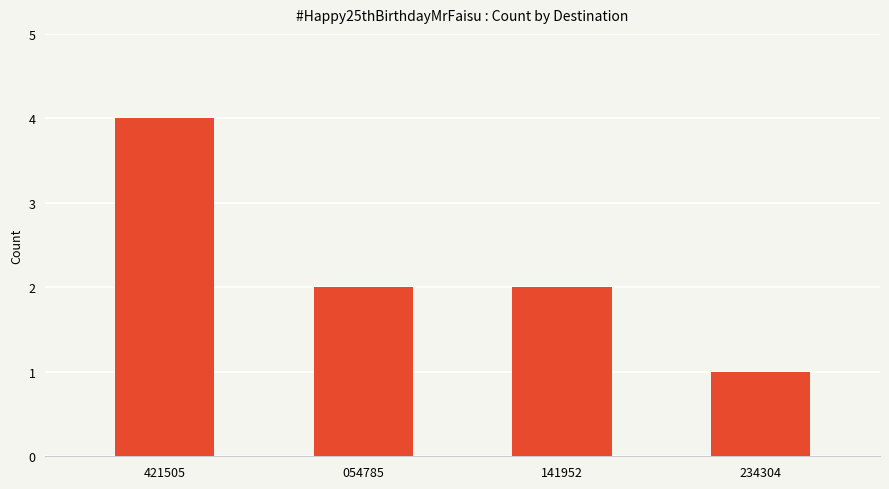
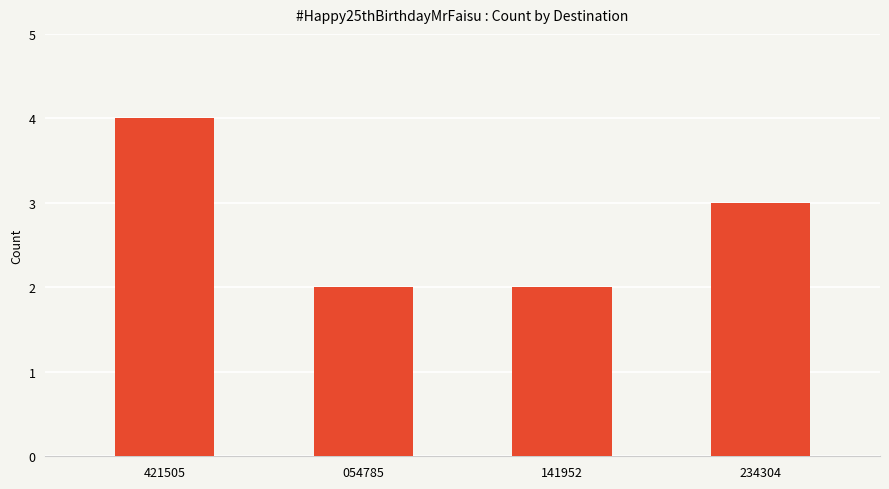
  {
    "421505": 4,
    "054785": 2,
    "141952": 2,
-   "234304": 1
+   "234304": 3
  }
